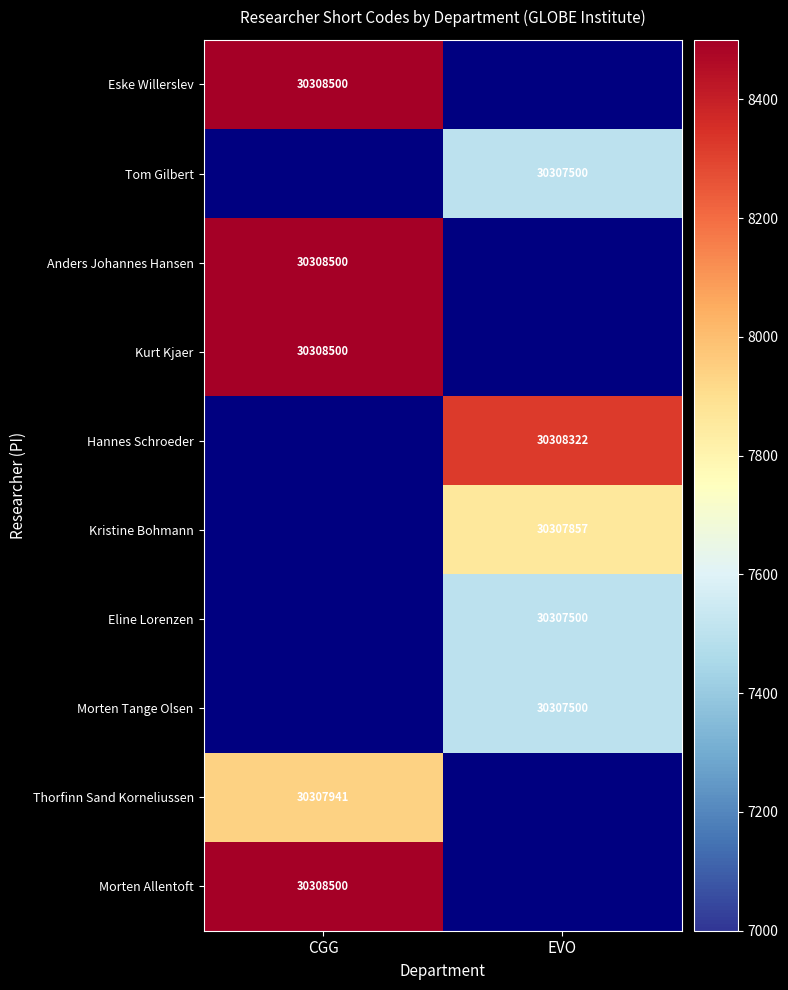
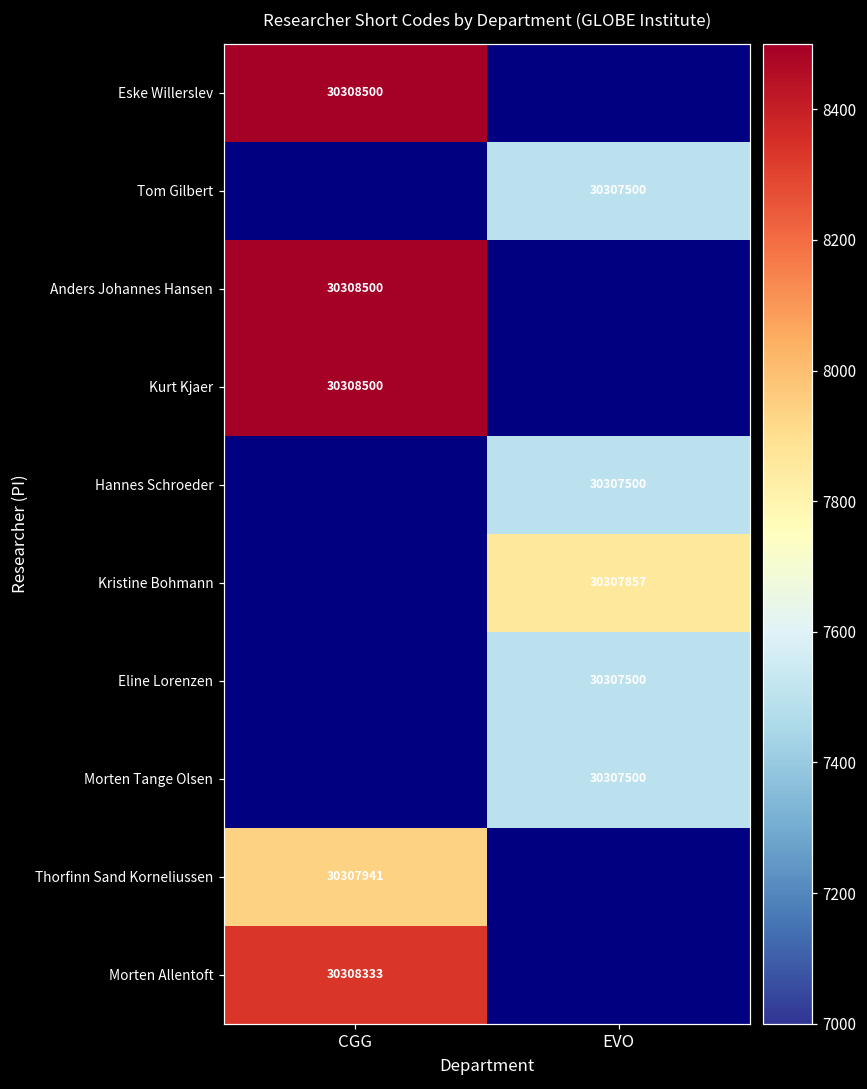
  {
    "Eske Willerslev": {
      "CGG": 30308500
    },
    "Tom Gilbert": {
      "EVO": 30307500
    },
    "Anders Johannes Hansen": {
      "CGG": 30308500
    },
    "Kurt Kjaer": {
      "CGG": 30308500
    },
    "Hannes Schroeder": {
-     "EVO": 30308322
+     "EVO": 30307500
    },
    "Kristine Bohmann": {
      "EVO": 30307857
    },
    "Eline Lorenzen": {
      "EVO": 30307500
    },
    "Morten Tange Olsen": {
      "EVO": 30307500
    },
    "Thorfinn Sand Korneliussen": {
      "CGG": 30307941
    },
    "Morten Allentoft": {
-     "CGG": 30308500
+     "CGG": 30308333
    }
  }
